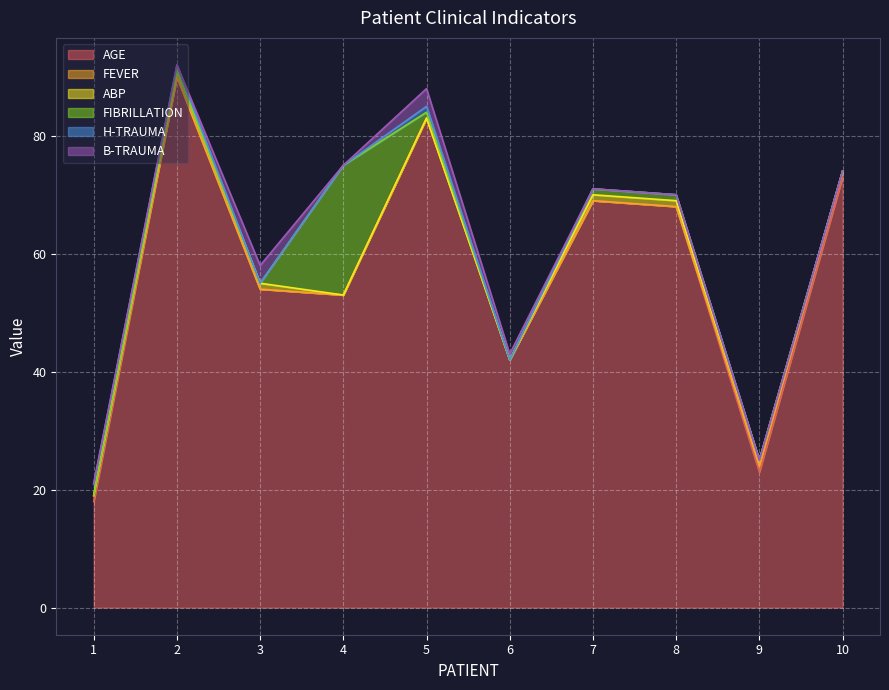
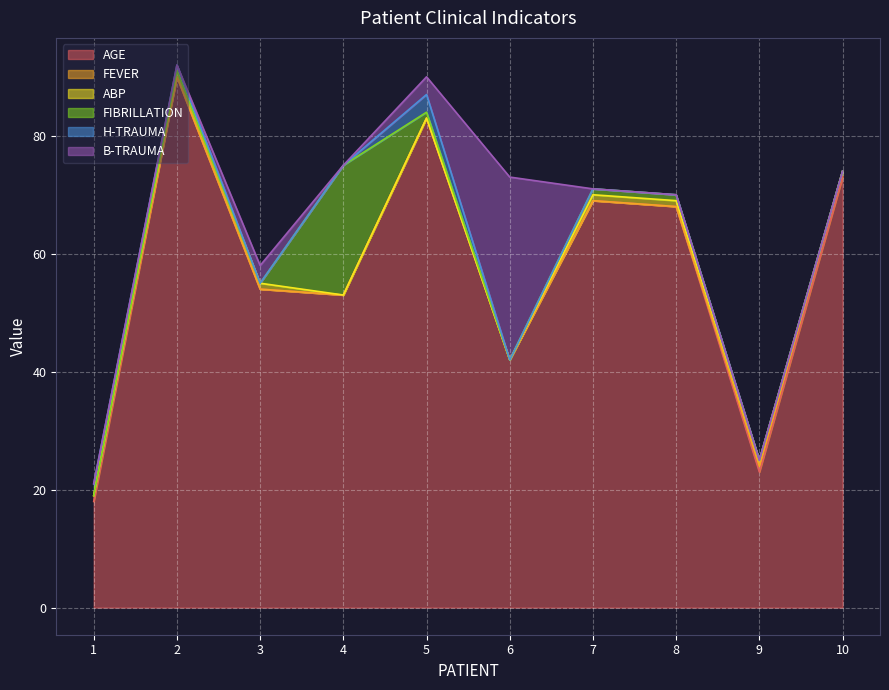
  {
    "AGE": {
      "1": 18,
      "9": 23,
      "10": 73
    },
    "FIBRILLATION": {
      "5": 1
    },
    "H-TRAUMA": {
-     "5": 1
+     "5": 3
    },
    "B-TRAUMA": {
      "3": 3,
      "5": 3,
-     "6": 1
+     "6": 31
    }
  }
